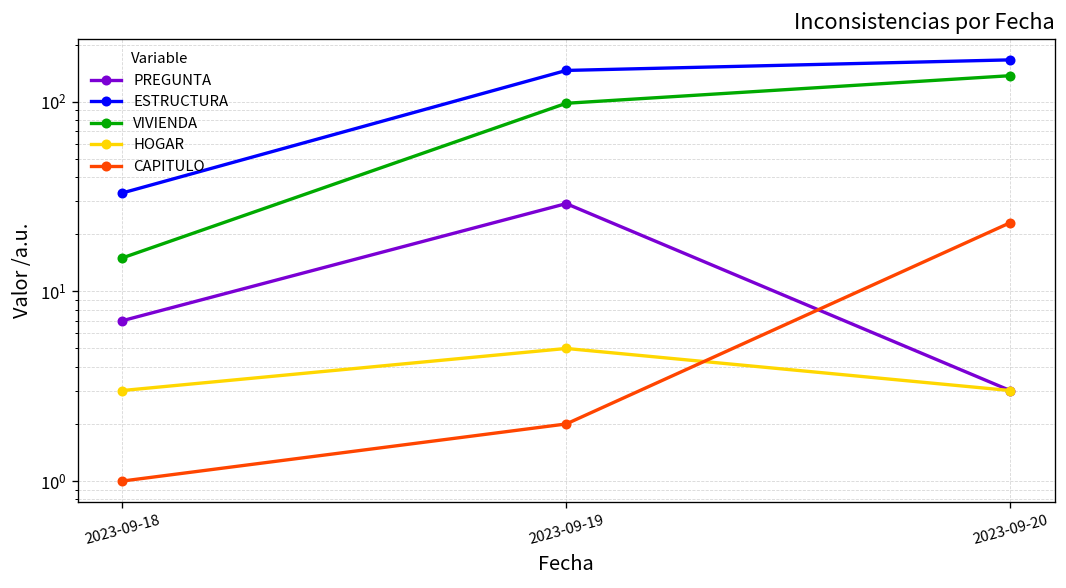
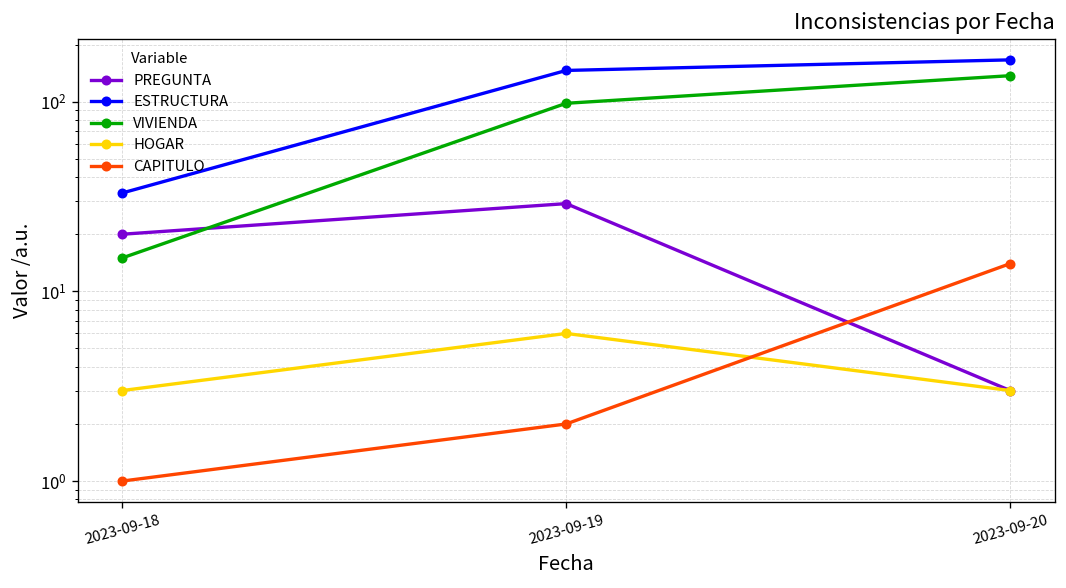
  {
    "PREGUNTA": {
-     "2023-09-18": 7,
+     "2023-09-18": 20,
      "2023-09-19": 29
    },
    "ESTRUCTURA": {
      "2023-09-18": 33,
      "2023-09-19": 150,
      "2023-09-20": 170
    },
    "VIVIENDA": {
      "2023-09-18": 15,
      "2023-09-19": 100,
      "2023-09-20": 140
    },
    "HOGAR": {
      "2023-09-18": 3,
-     "2023-09-19": 5
+     "2023-09-19": 6
    },
    "CAPITULO": {
      "2023-09-18": 1,
      "2023-09-19": 2,
-     "2023-09-20": 23
+     "2023-09-20": 14
    }
  }
